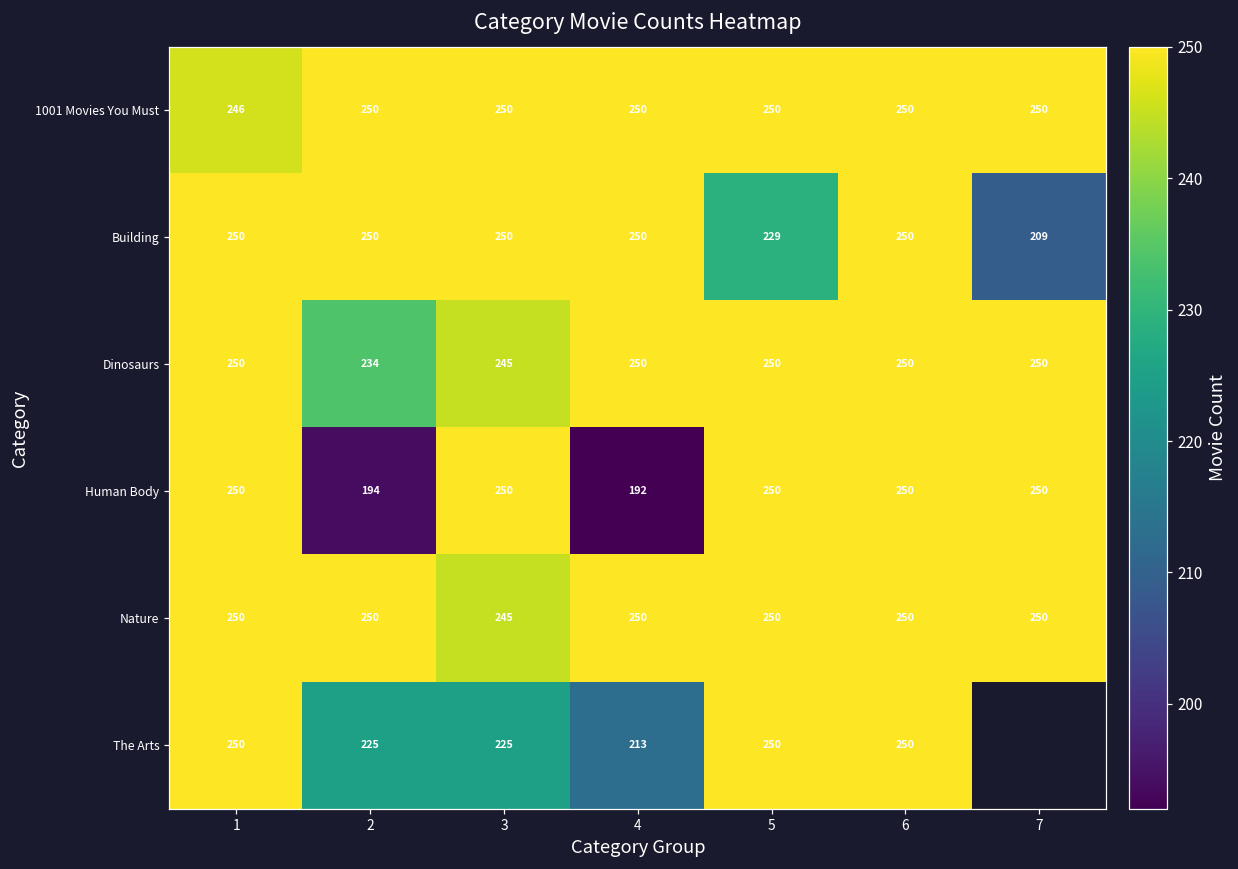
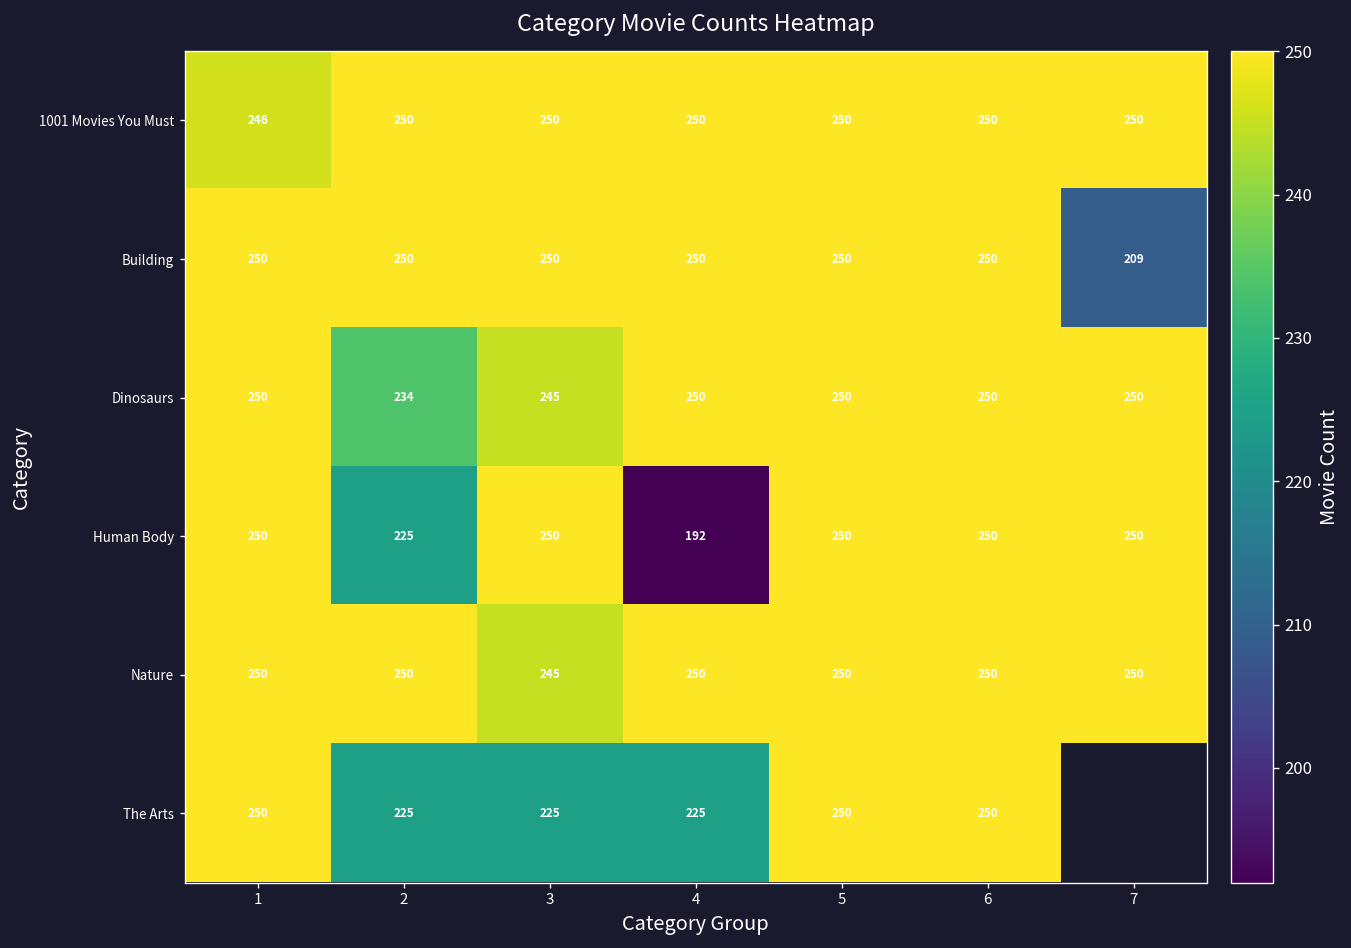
  {
    "1001 Movies You Must": {
      "1": 246,
      "2": 250,
      "3": 250,
      "4": 250,
      "5": 250,
      "6": 250,
      "7": 250
    },
    "Building": {
      "1": 250,
      "2": 250,
      "3": 250,
      "4": 250,
-     "5": 229,
+     "5": 250,
      "6": 250,
      "7": 209
    },
    "Dinosaurs": {
      "1": 250,
      "2": 234,
      "3": 245,
      "4": 250,
      "5": 250,
      "6": 250,
      "7": 250
    },
    "Human Body": {
      "1": 250,
-     "2": 194,
+     "2": 225,
      "3": 250,
      "4": 192,
      "5": 250,
      "6": 250,
      "7": 250
    },
    "Nature": {
      "1": 250,
      "2": 250,
      "3": 245,
      "4": 250,
      "5": 250,
      "6": 250,
      "7": 250
    },
    "The Arts": {
      "1": 250,
      "2": 225,
      "3": 225,
-     "4": 213,
+     "4": 225,
      "5": 250,
      "6": 250
    }
  }
